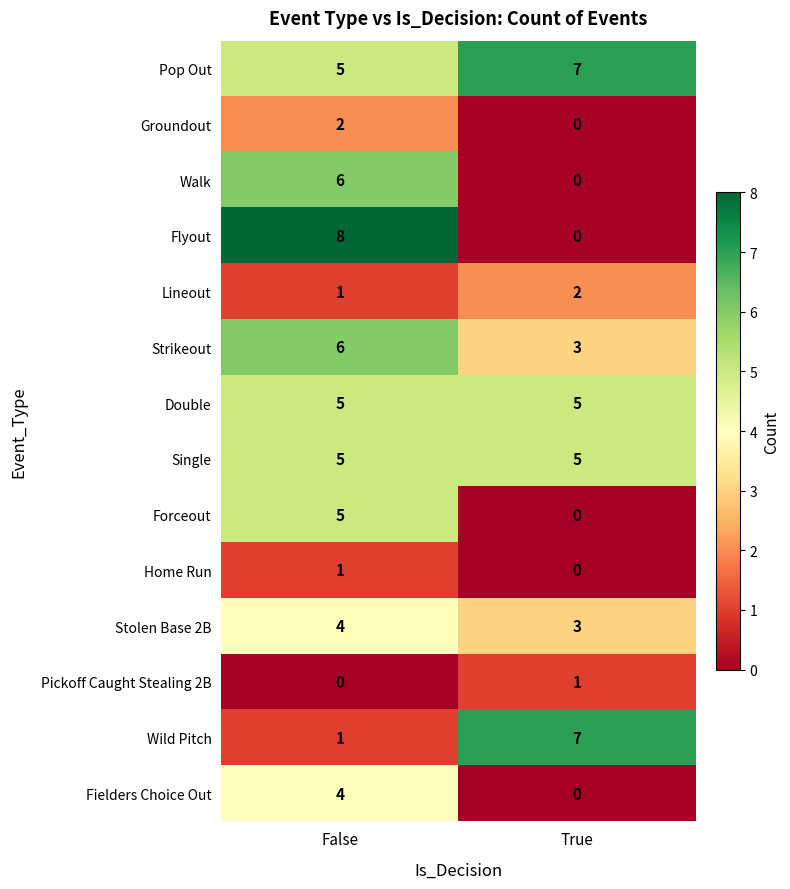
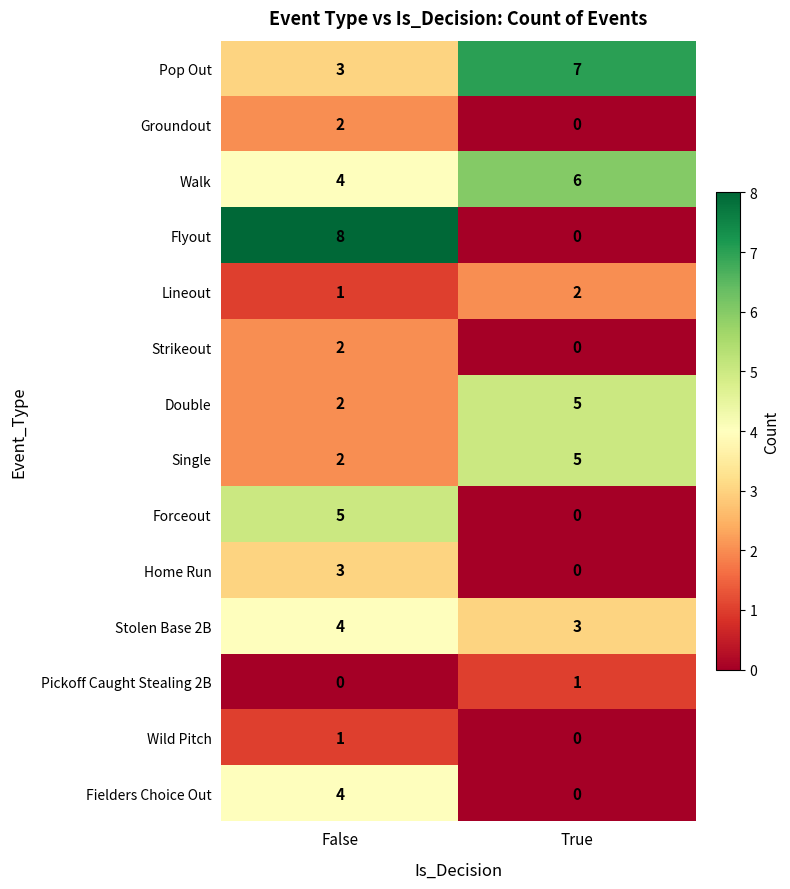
  {
    "Pop Out": {
-     "False": 5,
+     "False": 3,
      "True": 7
    },
    "Groundout": {
      "False": 2,
      "True": 0
    },
    "Walk": {
-     "False": 6,
-     "True": 0
+     "False": 4,
+     "True": 6
    },
    "Flyout": {
      "False": 8,
      "True": 0
    },
    "Lineout": {
      "False": 1,
      "True": 2
    },
    "Strikeout": {
-     "False": 6,
-     "True": 3
+     "False": 2,
+     "True": 0
    },
    "Double": {
-     "False": 5,
+     "False": 2,
      "True": 5
    },
    "Single": {
-     "False": 5,
+     "False": 2,
      "True": 5
    },
    "Forceout": {
      "False": 5,
      "True": 0
    },
    "Home Run": {
-     "False": 1,
+     "False": 3,
      "True": 0
    },
    "Stolen Base 2B": {
      "False": 4,
      "True": 3
    },
    "Pickoff Caught Stealing 2B": {
      "False": 0,
      "True": 1
    },
    "Wild Pitch": {
      "False": 1,
-     "True": 7
+     "True": 0
    },
    "Fielders Choice Out": {
      "False": 4,
      "True": 0
    }
  }
